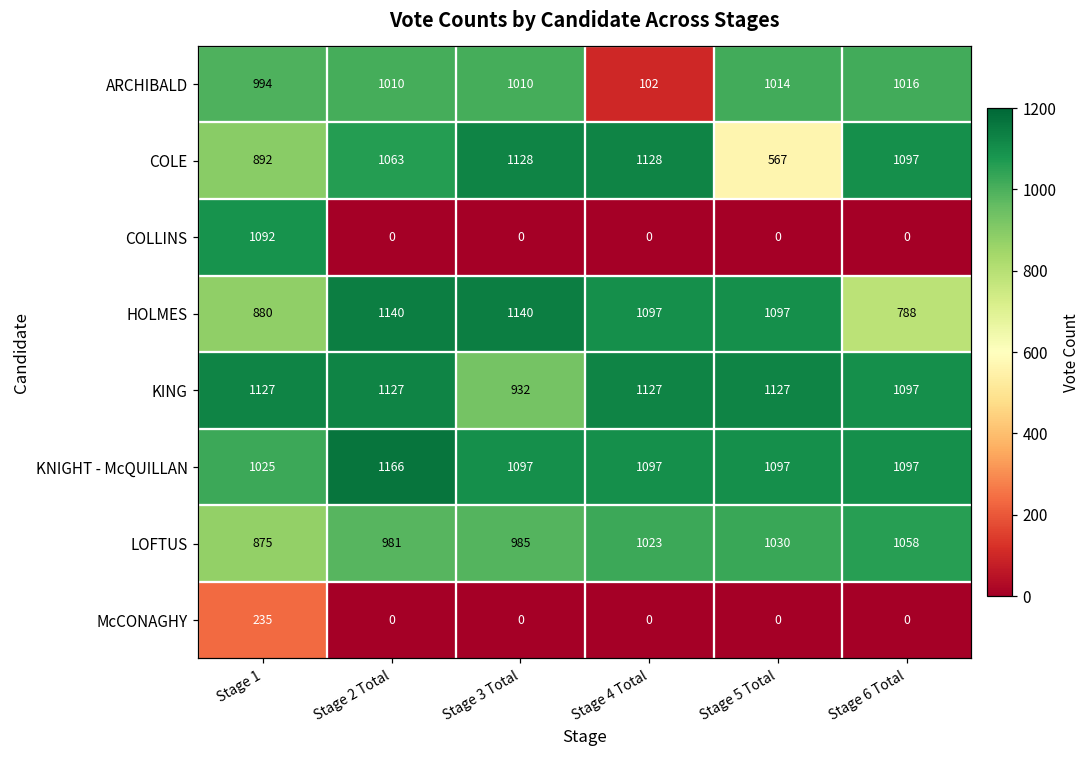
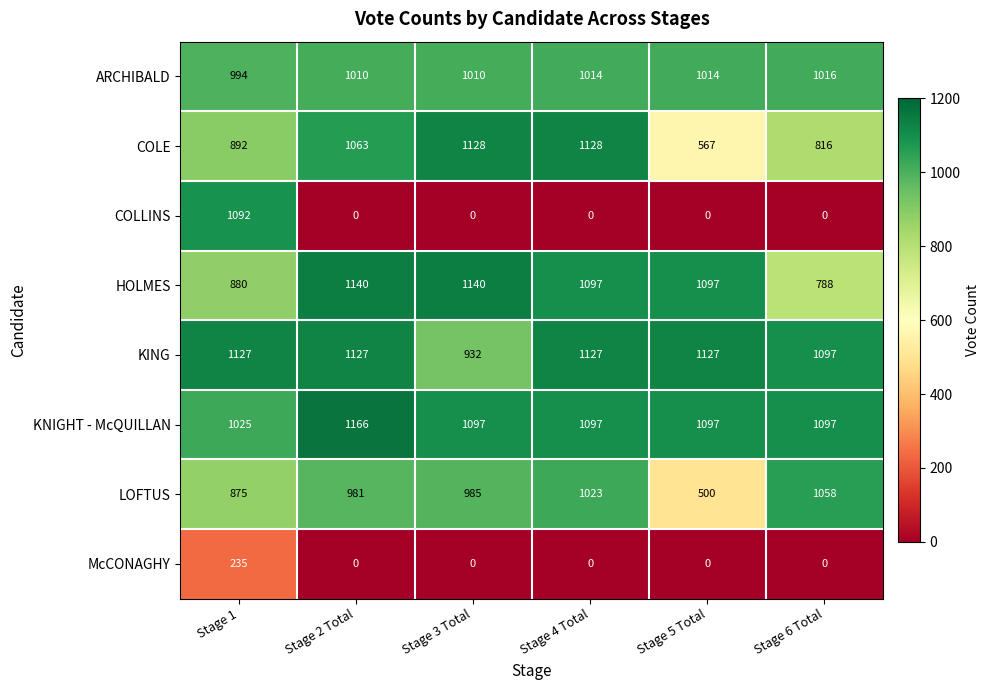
  {
    "ARCHIBALD": {
      "Stage 1": 994,
      "Stage 2 Total": 1010,
      "Stage 3 Total": 1010,
-     "Stage 4 Total": 102,
+     "Stage 4 Total": 1014,
      "Stage 5 Total": 1014,
      "Stage 6 Total": 1016
    },
    "COLE": {
      "Stage 1": 892,
      "Stage 2 Total": 1063,
      "Stage 3 Total": 1128,
      "Stage 4 Total": 1128,
      "Stage 5 Total": 567,
-     "Stage 6 Total": 1097
+     "Stage 6 Total": 816
    },
    "COLLINS": {
      "Stage 1": 1092,
      "Stage 2 Total": 0,
      "Stage 3 Total": 0,
      "Stage 4 Total": 0,
      "Stage 5 Total": 0,
      "Stage 6 Total": 0
    },
    "HOLMES": {
      "Stage 1": 880,
      "Stage 2 Total": 1140,
      "Stage 3 Total": 1140,
      "Stage 4 Total": 1097,
      "Stage 5 Total": 1097,
      "Stage 6 Total": 788
    },
    "KING": {
      "Stage 1": 1127,
      "Stage 2 Total": 1127,
      "Stage 3 Total": 932,
      "Stage 4 Total": 1127,
      "Stage 5 Total": 1127,
      "Stage 6 Total": 1097
    },
    "KNIGHT - McQUILLAN": {
      "Stage 1": 1025,
      "Stage 2 Total": 1166,
      "Stage 3 Total": 1097,
      "Stage 4 Total": 1097,
      "Stage 5 Total": 1097,
      "Stage 6 Total": 1097
    },
    "LOFTUS": {
      "Stage 1": 875,
      "Stage 2 Total": 981,
      "Stage 3 Total": 985,
      "Stage 4 Total": 1023,
-     "Stage 5 Total": 1030,
+     "Stage 5 Total": 500,
      "Stage 6 Total": 1058
    },
    "McCONAGHY": {
      "Stage 1": 235,
      "Stage 2 Total": 0,
      "Stage 3 Total": 0,
      "Stage 4 Total": 0,
      "Stage 5 Total": 0,
      "Stage 6 Total": 0
    }
  }
